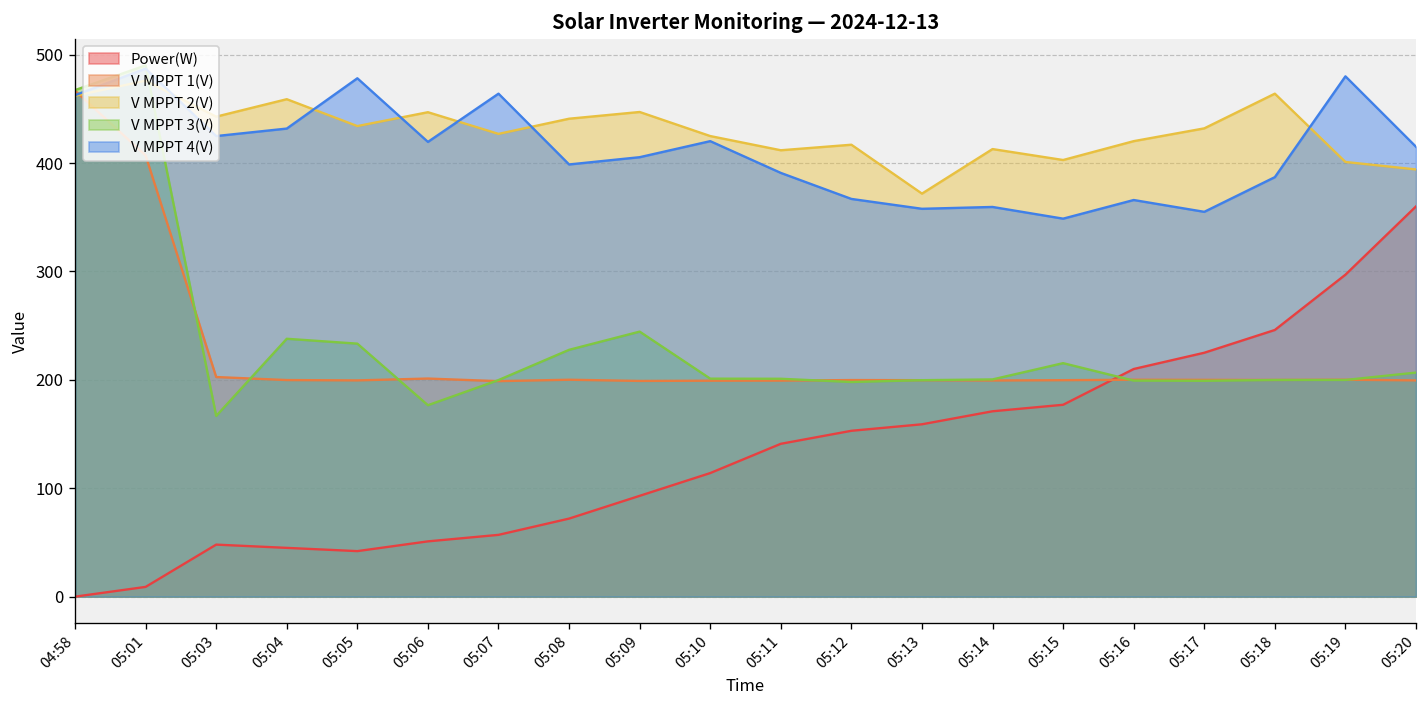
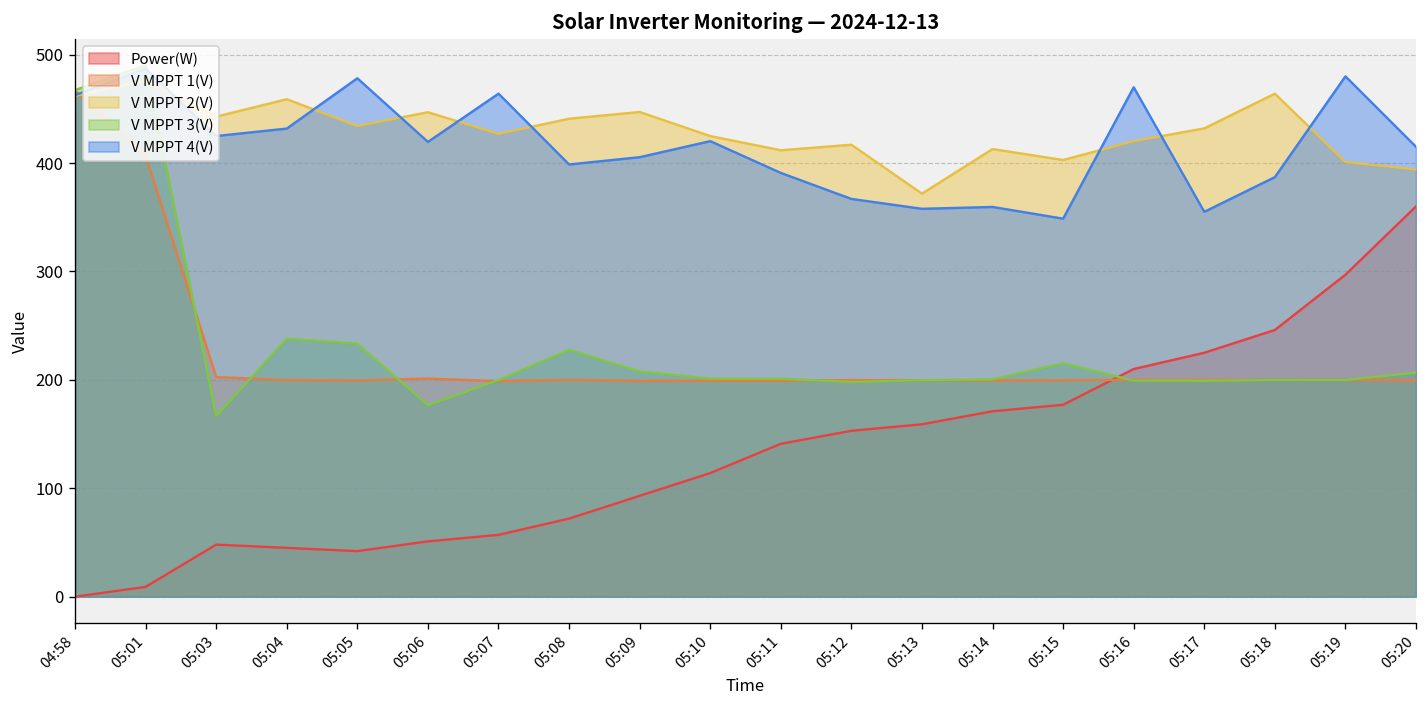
  {
    "V MPPT 3(V)": {
      "05:03": 170,
      "05:04": 240,
      "05:05": 230,
      "05:06": 180,
      "05:08": 230,
-     "05:09": 240,
+     "05:09": 210,
      "05:15": 220,
      "05:20": 210
    },
    "V MPPT 4(V)": {
      "05:04": 430,
      "05:05": 480,
      "05:06": 420,
      "05:07": 460,
      "05:08": 400,
      "05:09": 410,
      "05:10": 420,
      "05:11": 390,
      "05:12": 370,
      "05:13": 360,
      "05:14": 360,
      "05:15": 350,
-     "05:16": 370,
+     "05:16": 470,
      "05:17": 360,
      "05:18": 390,
      "05:19": 480,
      "05:20": 420
    }
  }
